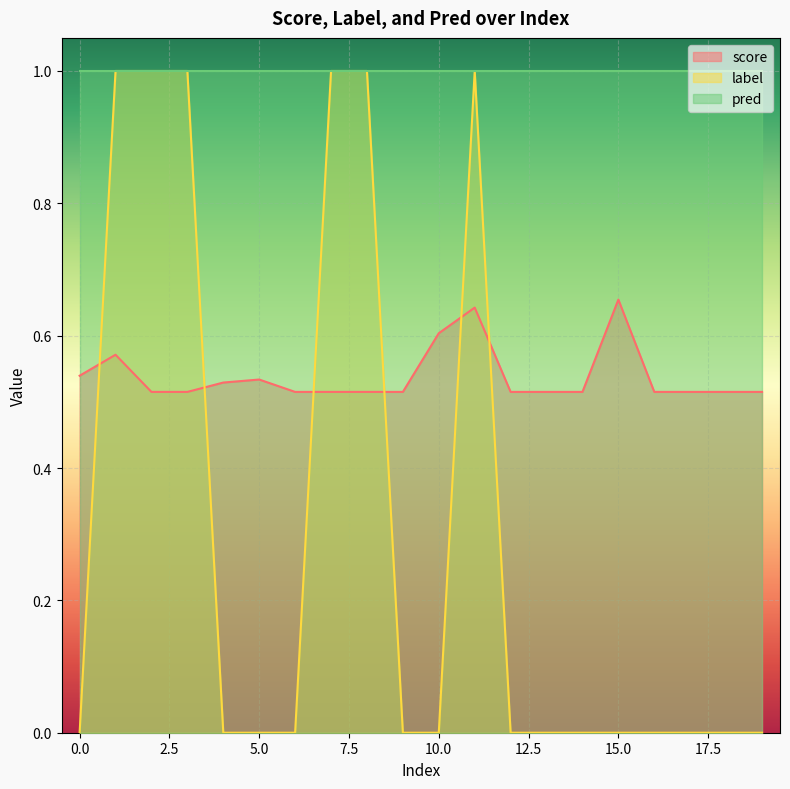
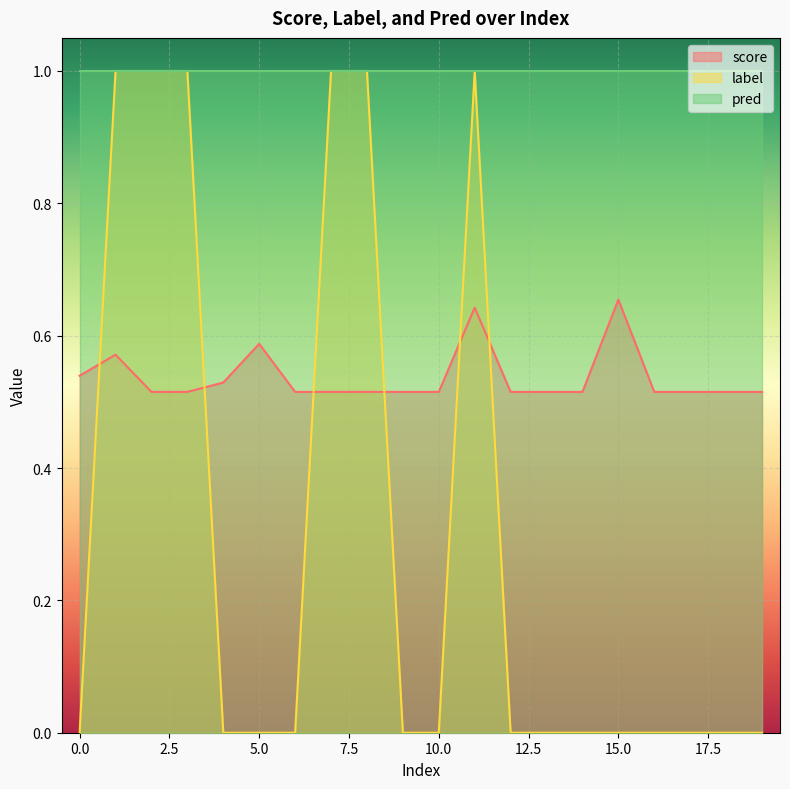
  {
    "score": {
      "0.0": 0.54,
-     "5.0": 0.53,
-     "10.0": 0.60,
+     "5.0": 0.59,
+     "10.0": 0.52,
      "15.0": 0.65
    },
    "label": {
      "0.0": 0.00,
      "5.0": 0.00,
      "10.0": 0.00,
      "15.0": 0.00
    },
    "pred": {
      "0.0": 1.00,
      "5.0": 1.00,
      "10.0": 1.00,
      "15.0": 1.00
    }
  }
